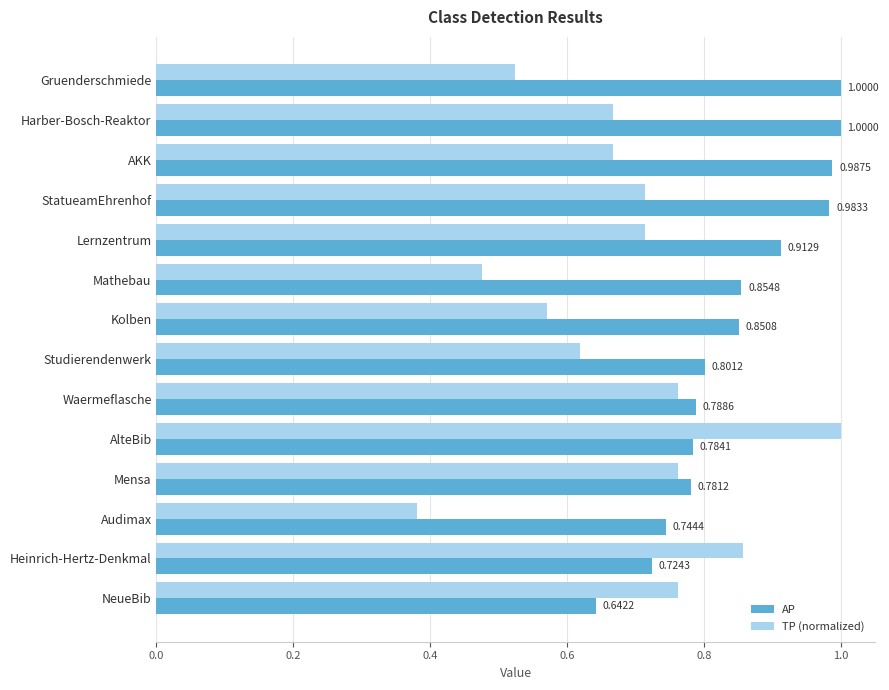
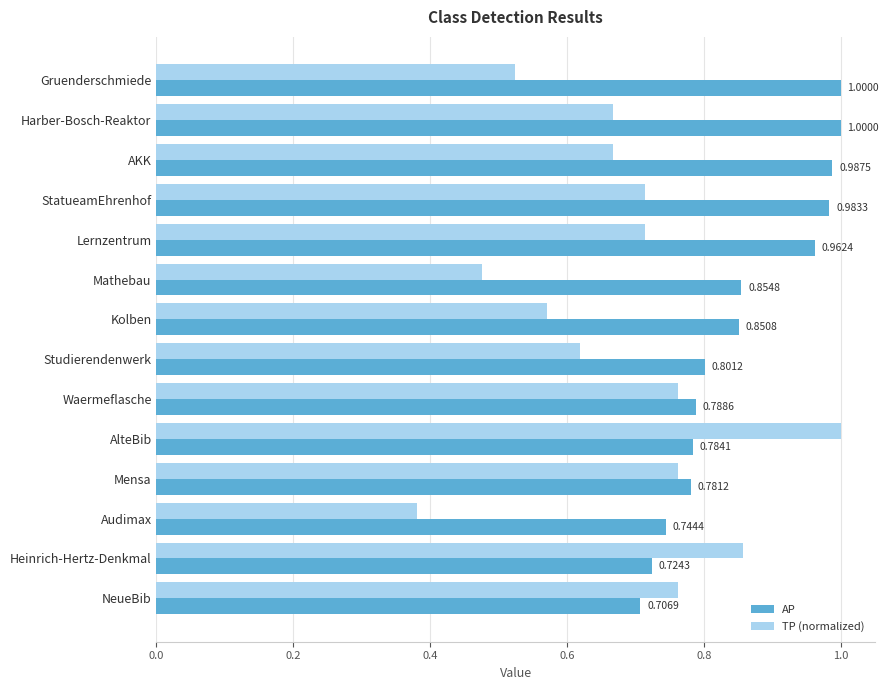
  {
    "AP": {
      "Gruenderschmiede": 1.0000,
      "Harber-Bosch-Reaktor": 1.0000,
      "AKK": 0.9875,
      "StatueamEhrenhof": 0.9833,
-     "Lernzentrum": 0.9129,
+     "Lernzentrum": 0.9624,
      "Mathebau": 0.8548,
      "Kolben": 0.8508,
      "Studierendenwerk": 0.8012,
      "Waermeflasche": 0.7886,
      "AlteBib": 0.7841,
      "Mensa": 0.7812,
      "Audimax": 0.7444,
      "Heinrich-Hertz-Denkmal": 0.7243,
-     "NeueBib": 0.6422
+     "NeueBib": 0.7069
    },
    "TP (normalized)": {
      "Gruenderschmiede": 0.52,
      "Harber-Bosch-Reaktor": 0.67,
      "AKK": 0.67,
      "StatueamEhrenhof": 0.71,
      "Lernzentrum": 0.71,
      "Mathebau": 0.48,
      "Kolben": 0.57,
      "Studierendenwerk": 0.62,
      "Waermeflasche": 0.76,
      "AlteBib": 1.00,
      "Mensa": 0.76,
      "Audimax": 0.38,
      "Heinrich-Hertz-Denkmal": 0.86,
      "NeueBib": 0.76
    }
  }
